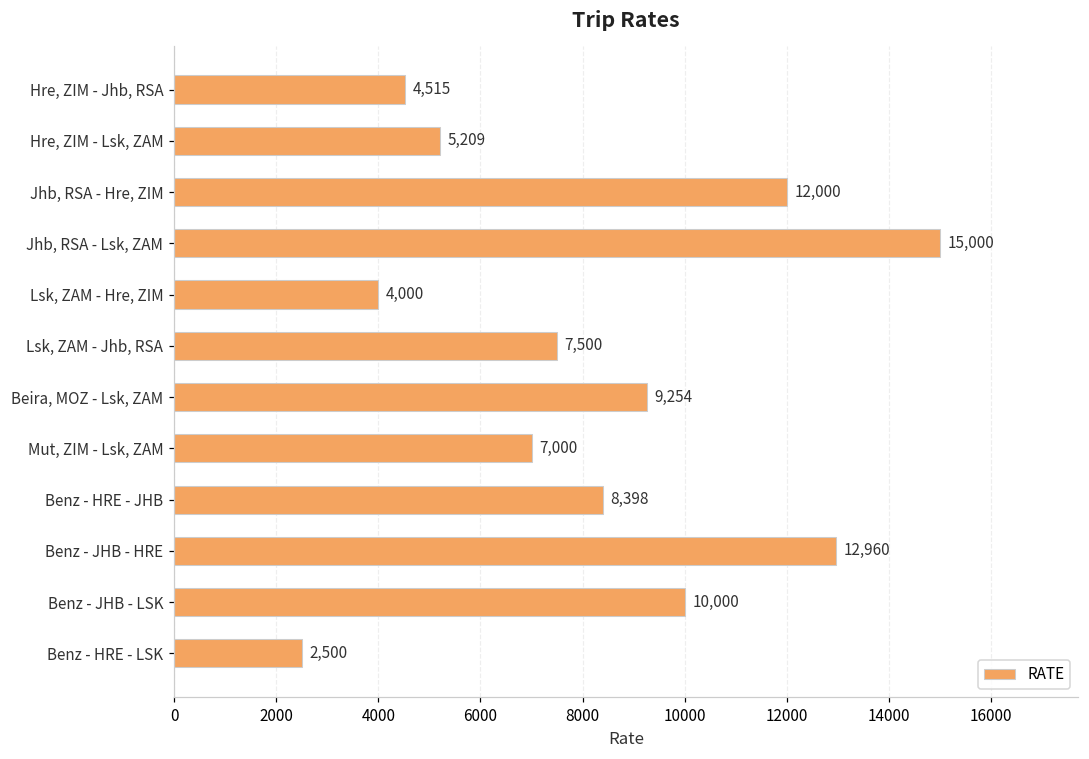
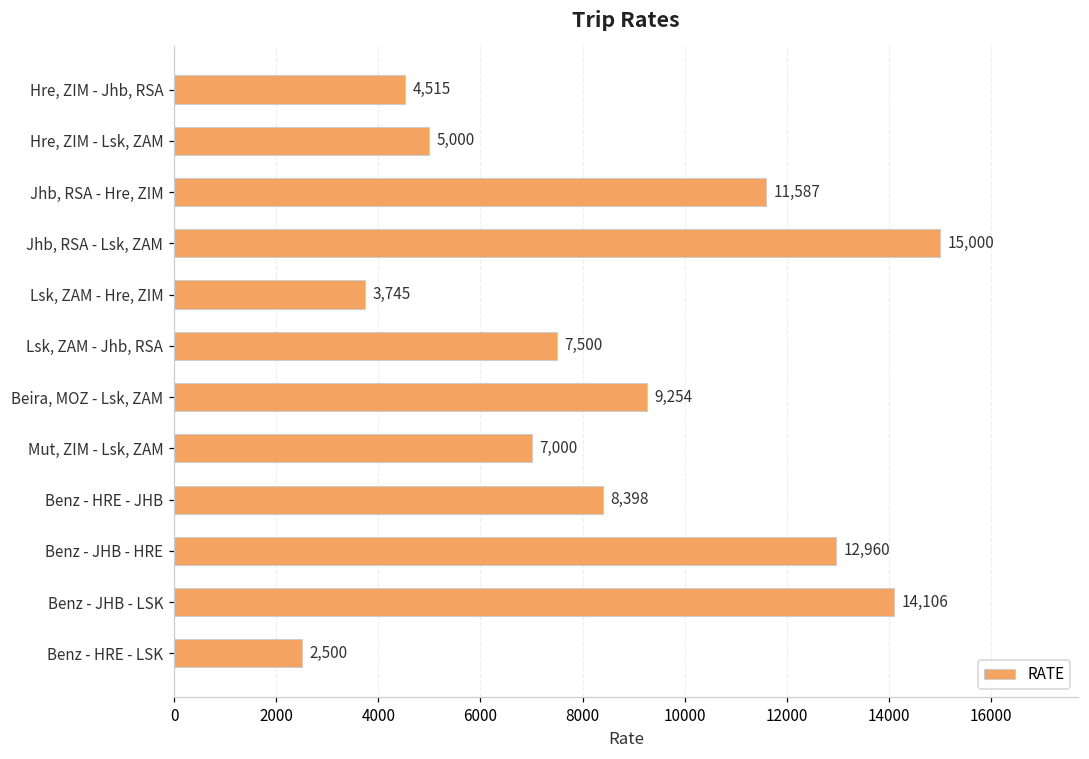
  {
    "Hre, ZIM - Jhb, RSA": "4,515",
-   "Hre, ZIM - Lsk, ZAM": "5,209",
-   "Jhb, RSA - Hre, ZIM": "12,000",
+   "Hre, ZIM - Lsk, ZAM": "5,000",
+   "Jhb, RSA - Hre, ZIM": "11,587",
    "Jhb, RSA - Lsk, ZAM": "15,000",
-   "Lsk, ZAM - Hre, ZIM": "4,000",
+   "Lsk, ZAM - Hre, ZIM": "3,745",
    "Lsk, ZAM - Jhb, RSA": "7,500",
    "Beira, MOZ - Lsk, ZAM": "9,254",
    "Mut, ZIM - Lsk, ZAM": "7,000",
    "Benz - HRE - JHB": "8,398",
    "Benz - JHB - HRE": "12,960",
-   "Benz - JHB - LSK": "10,000",
+   "Benz - JHB - LSK": "14,106",
    "Benz - HRE - LSK": "2,500"
  }
